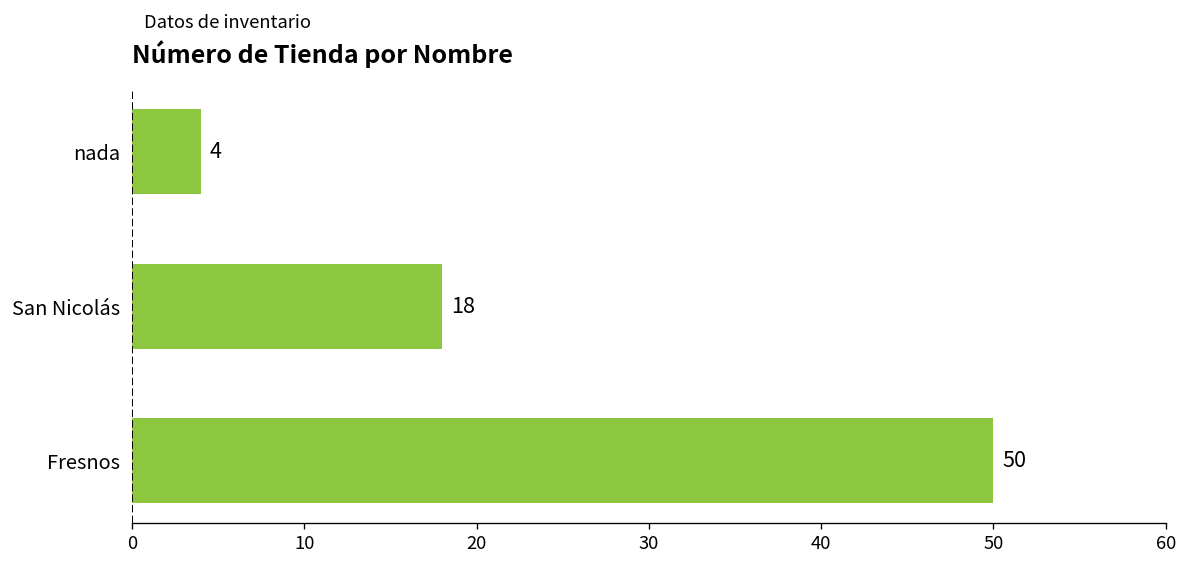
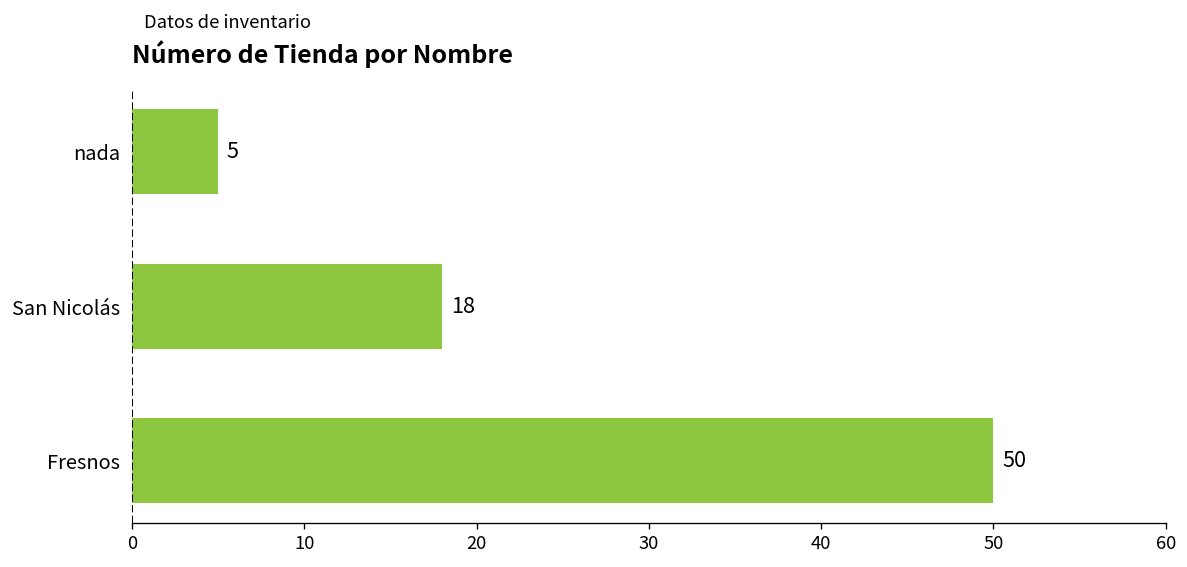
  {
-   "nada": 4,
+   "nada": 5,
    "San Nicolás": 18,
    "Fresnos": 50
  }
